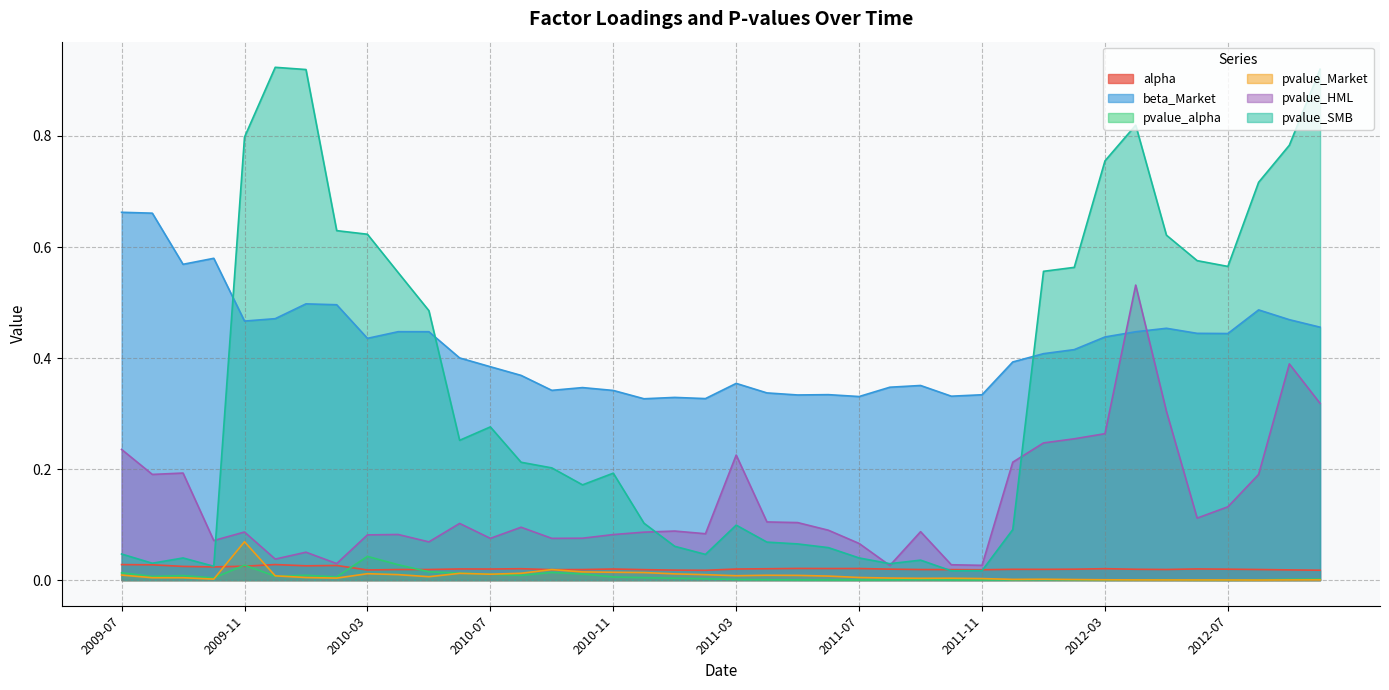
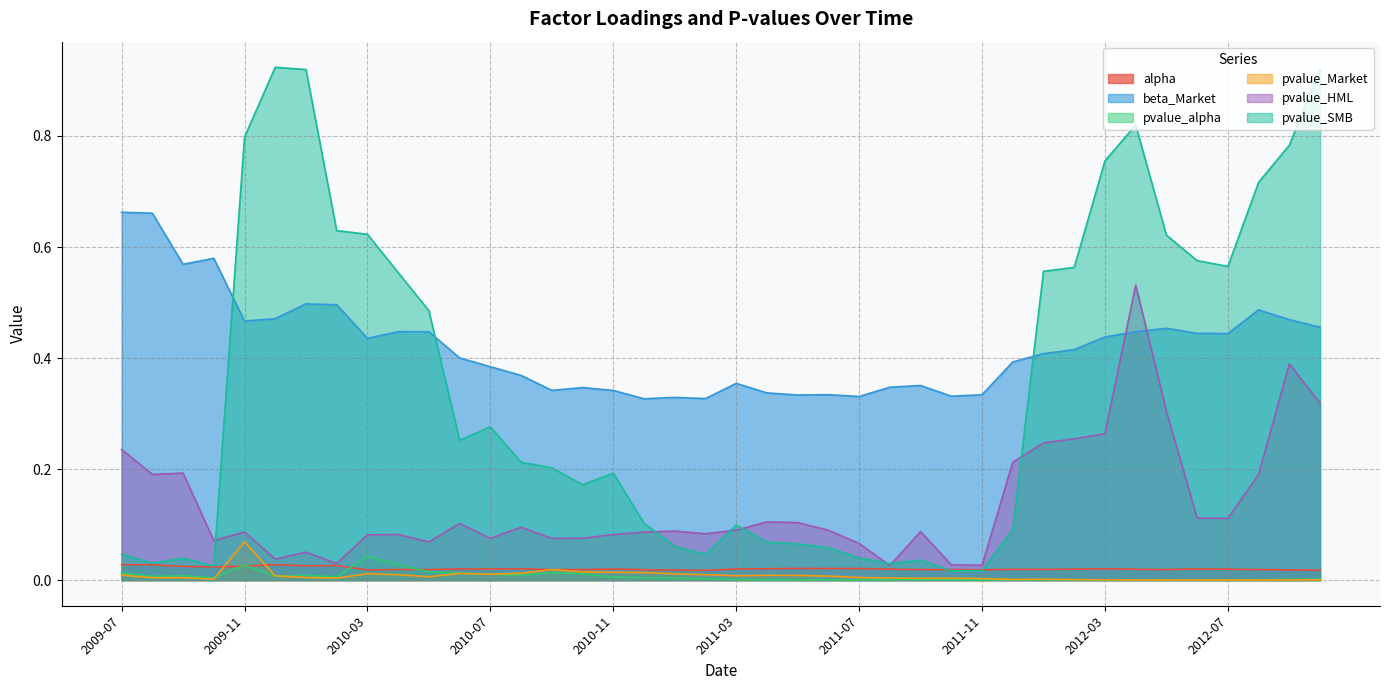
  {
    "alpha": {
      "2009-07": 0.03,
      "2010-03": 0.02,
      "2010-07": 0.02,
      "2010-11": 0.02,
      "2011-03": 0.02,
      "2011-07": 0.02,
      "2012-03": 0.02,
      "2012-07": 0.02
    },
    "beta_Market": {
      "2009-07": 0.66,
      "2009-11": 0.47,
      "2010-03": 0.44,
      "2010-07": 0.38,
      "2010-11": 0.34,
      "2011-03": 0.35,
      "2011-07": 0.33,
      "2011-11": 0.33,
      "2012-03": 0.44,
      "2012-07": 0.44
    },
    "pvalue_Market": {
      "2009-11": 0.07,
      "2010-03": 0.01,
      "2010-11": 0.01,
      "2011-03": 0.01
    },
    "pvalue_HML": {
      "2009-07": 0.24,
      "2009-11": 0.09,
      "2010-03": 0.08,
      "2010-07": 0.08,
      "2010-11": 0.08,
-     "2011-03": 0.23,
+     "2011-03": 0.09,
      "2011-07": 0.07,
      "2011-11": 0.03,
      "2012-03": 0.26,
-     "2012-07": 0.13
+     "2012-07": 0.11
    }
  }
